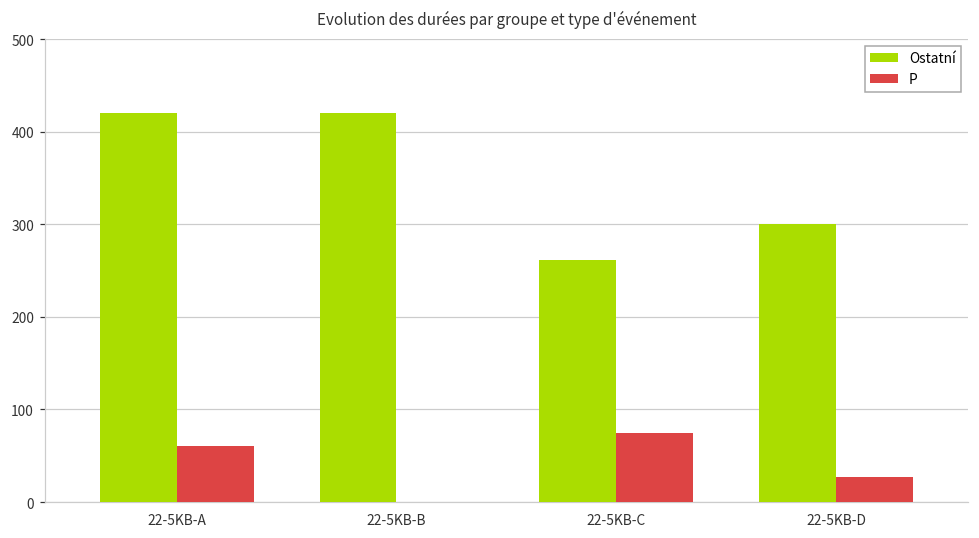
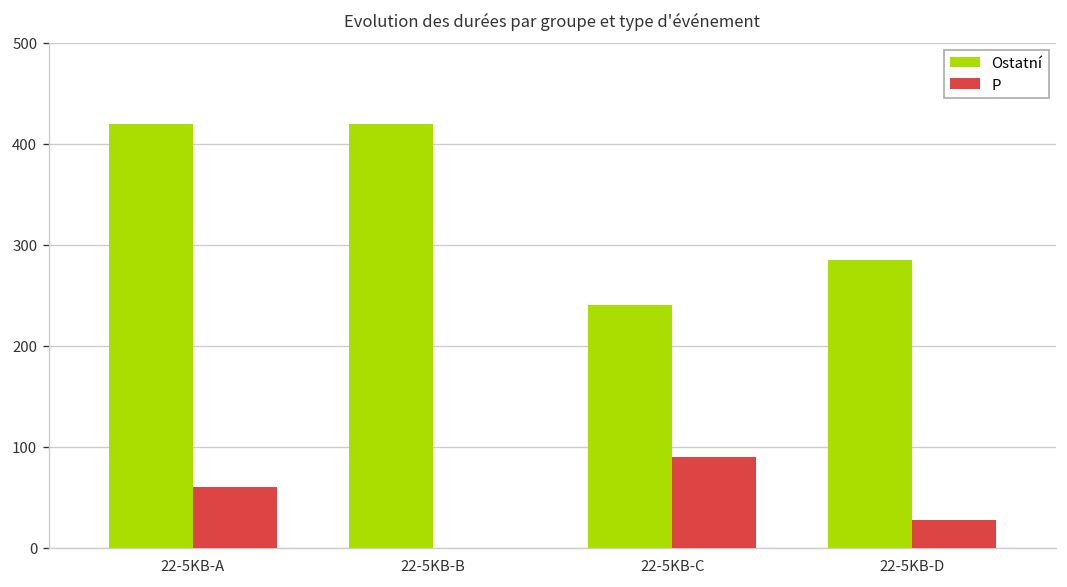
  {
    "Ostatní": {
      "22-5KB-A": 420,
      "22-5KB-B": 420,
-     "22-5KB-C": 260,
-     "22-5KB-D": 300
+     "22-5KB-C": 240,
+     "22-5KB-D": 290
    },
    "P": {
      "22-5KB-A": 60,
      "22-5KB-B": 0,
-     "22-5KB-C": 80,
+     "22-5KB-C": 90,
      "22-5KB-D": 30
    }
  }
